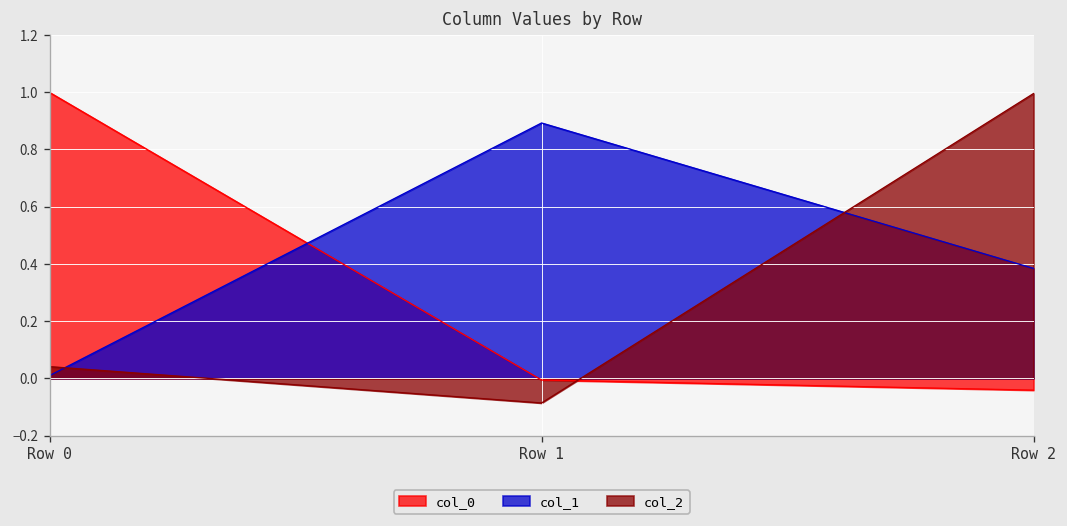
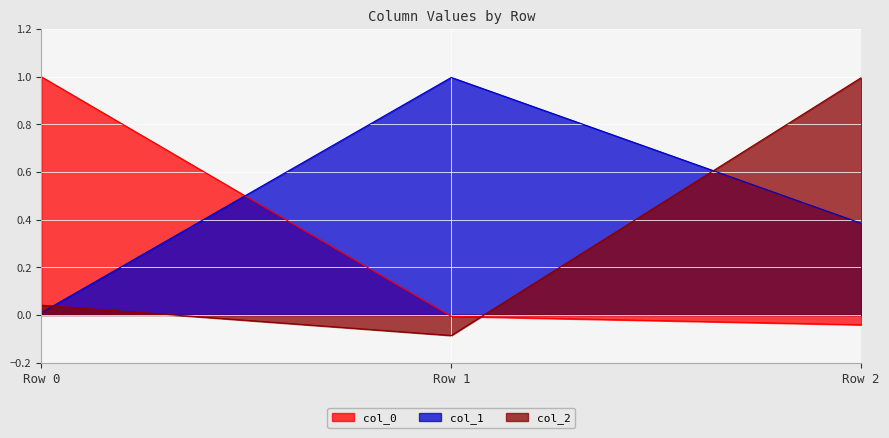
  {
    "col_1": {
      "Row 0": 0.01,
-     "Row 1": 0.89,
+     "Row 1": 1.00,
      "Row 2": 0.38
    }
  }
